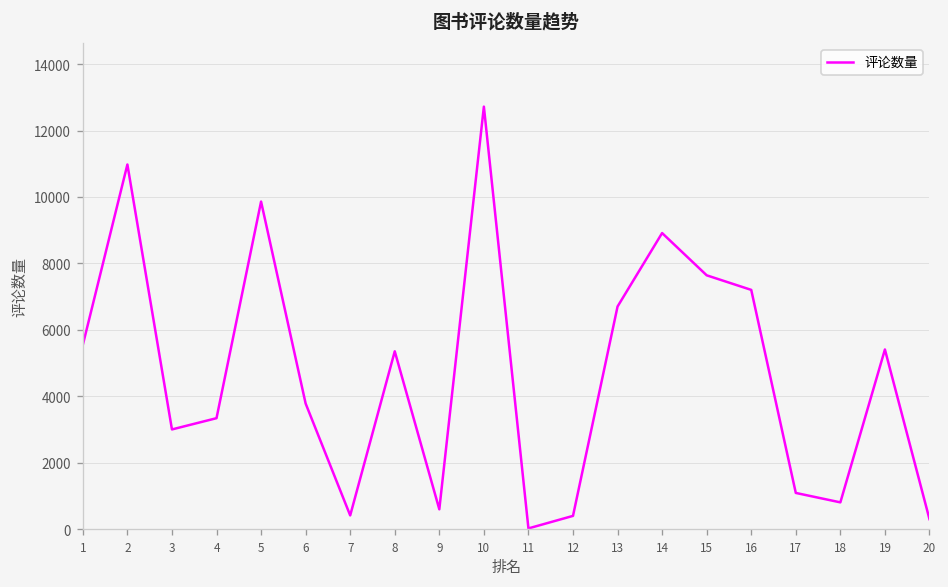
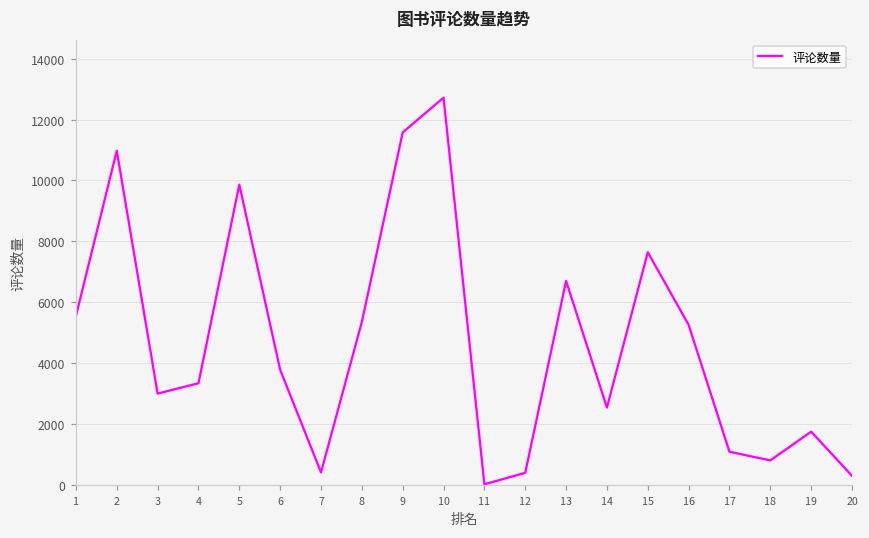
  {
    "1": 5500,
    "2": 11000,
    "3": 3000,
    "4": 3300,
    "5": 9900,
    "6": 3800,
    "7": 400,
    "8": 5400,
-   "9": 600,
+   "9": 11600,
    "10": 12700,
    "11": 0,
    "12": 400,
    "13": 6700,
-   "14": 8900,
+   "14": 2500,
    "15": 7600,
-   "16": 7200,
+   "16": 5300,
    "17": 1100,
    "18": 800,
-   "19": 5400,
+   "19": 1700,
    "20": 300
  }
